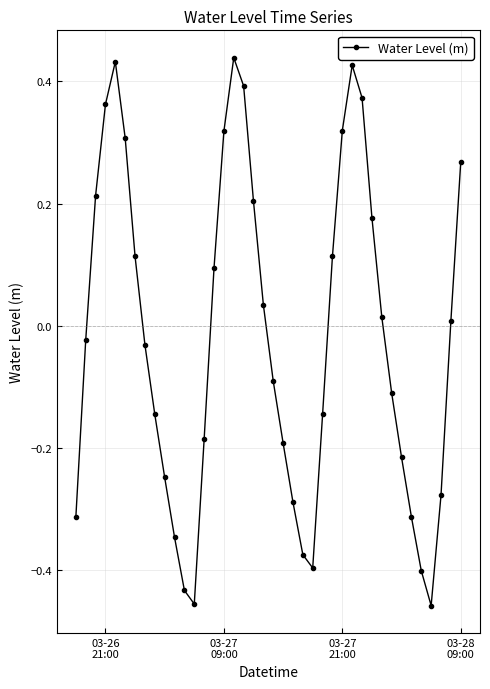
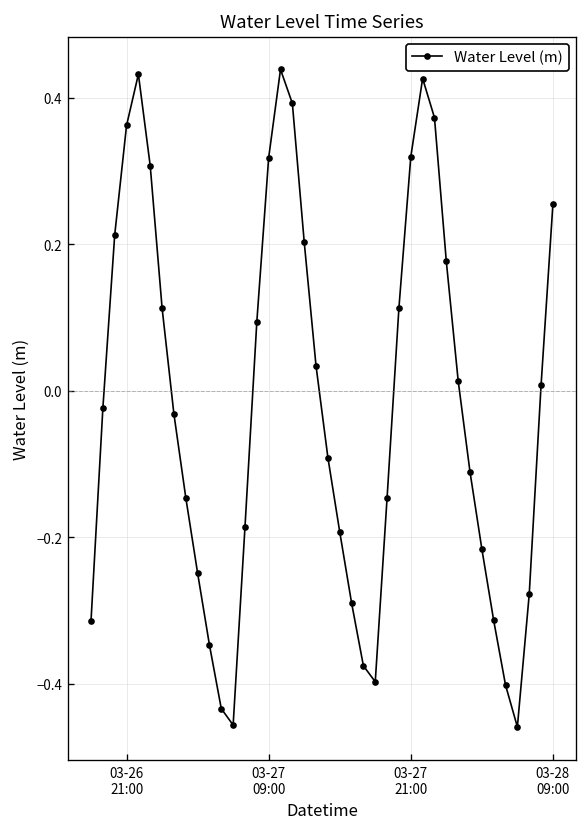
  {
    "03-26 21:00": 0.36,
    "03-27 09:00": 0.32,
    "03-27 21:00": 0.32,
-   "03-28 09:00": 0.27
+   "03-28 09:00": 0.25
  }
